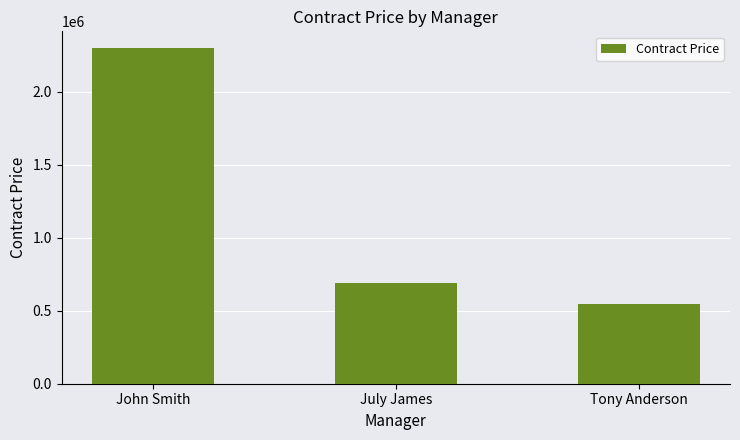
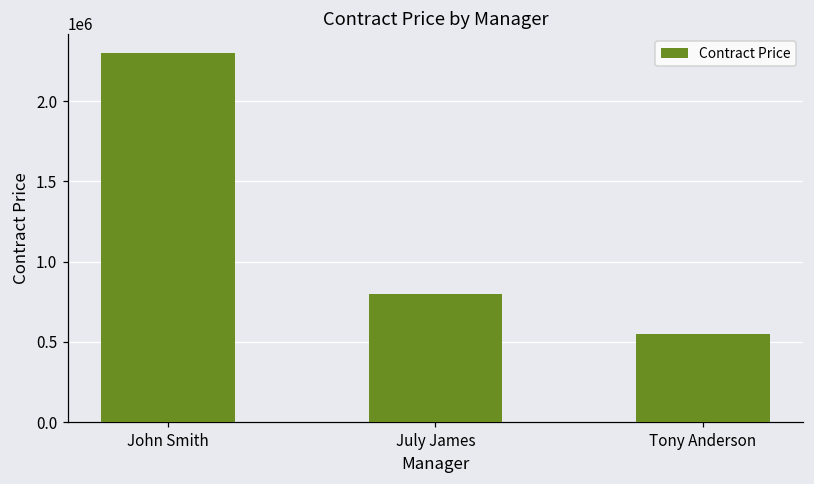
  {
    "John Smith": 2300000,
-   "July James": 690000,
+   "July James": 800000,
    "Tony Anderson": 550000
  }
